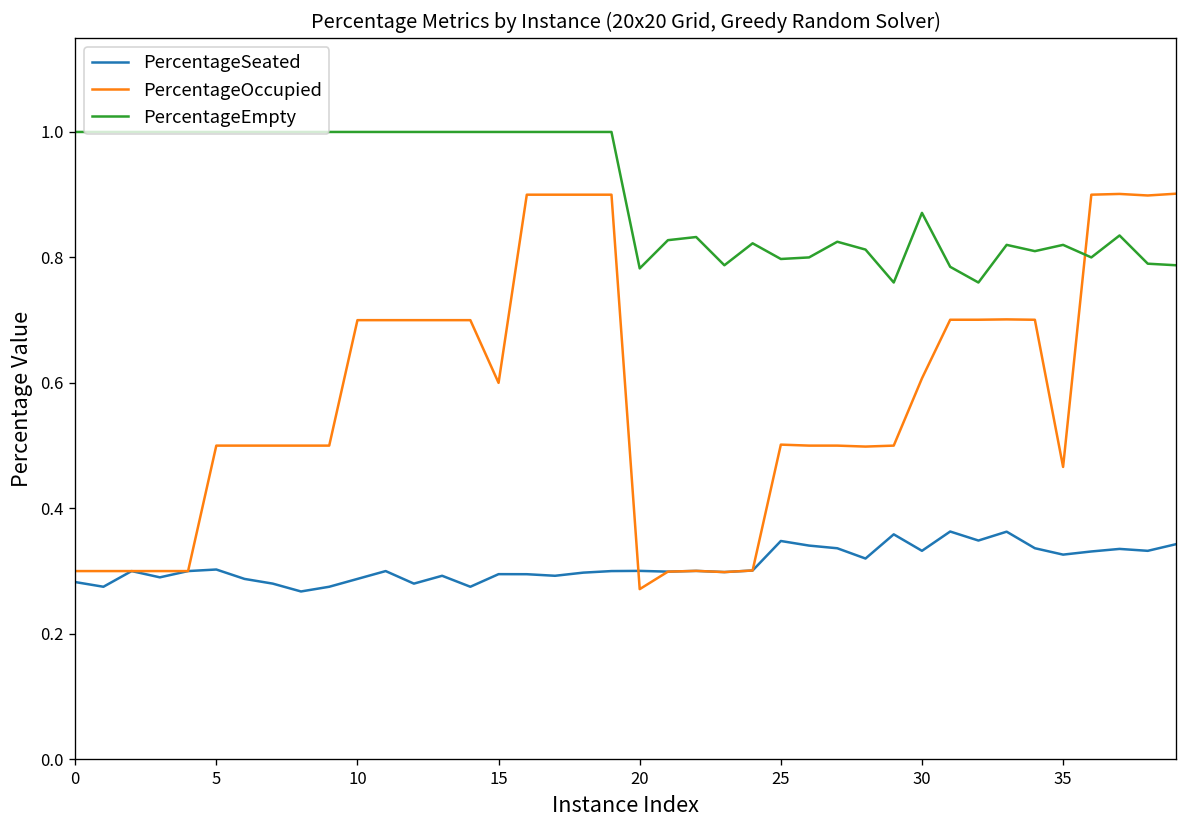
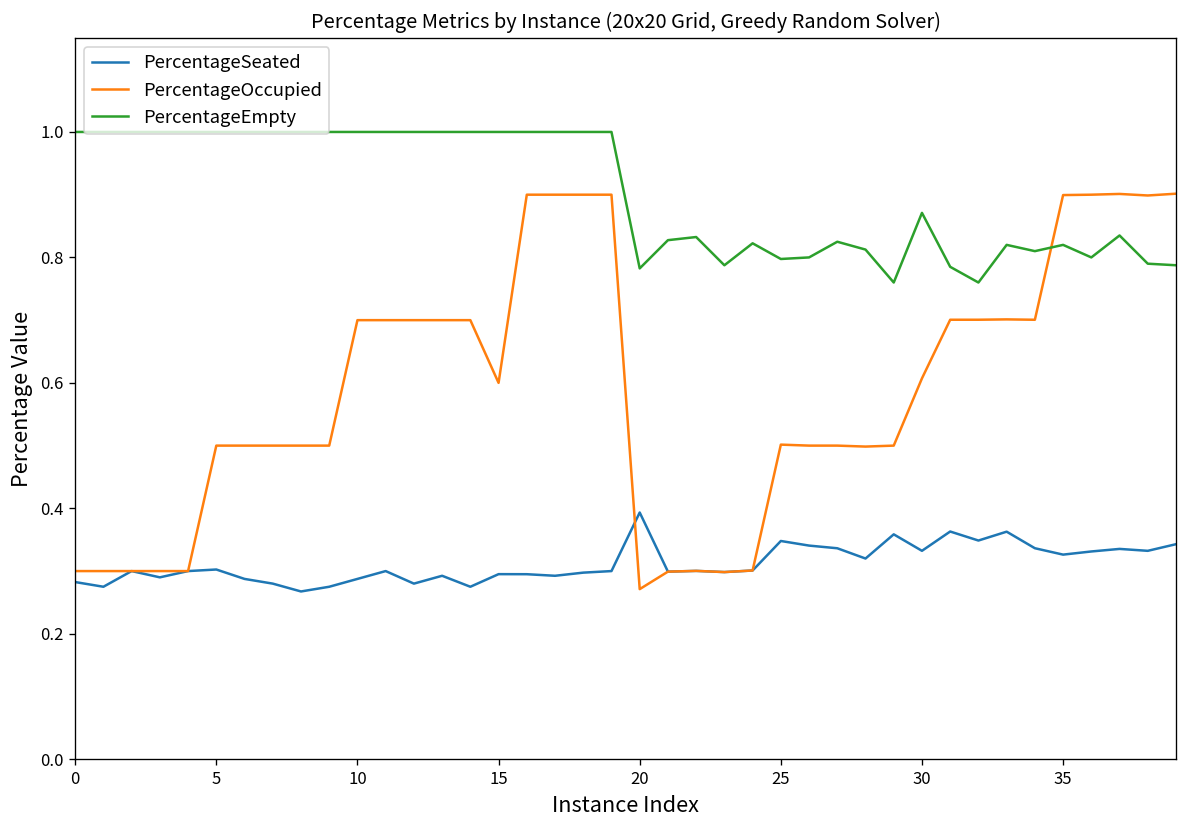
  {
    "PercentageSeated": {
      "0": 0.28,
      "5": 0.30,
      "10": 0.29,
      "15": 0.30,
-     "20": 0.30,
+     "20": 0.39,
      "25": 0.35,
      "30": 0.33,
      "35": 0.33
    },
    "PercentageOccupied": {
      "0": 0.30,
      "5": 0.50,
      "10": 0.70,
      "15": 0.60,
      "20": 0.27,
      "25": 0.50,
      "30": 0.61,
-     "35": 0.47
+     "35": 0.90
    },
    "PercentageEmpty": {
      "0": 1.00,
      "10": 1.00,
      "15": 1.00,
      "20": 0.78,
      "25": 0.80,
      "30": 0.87,
      "35": 0.82
    }
  }
